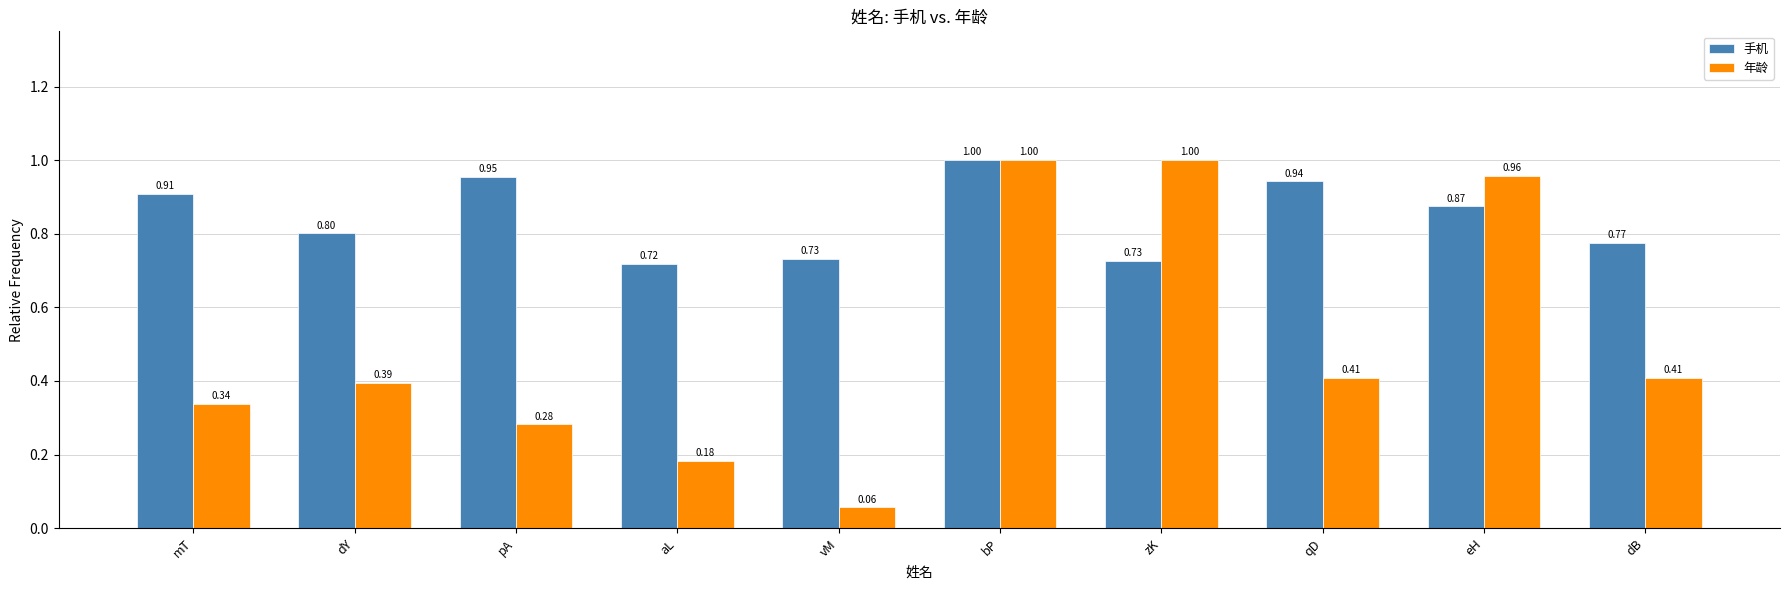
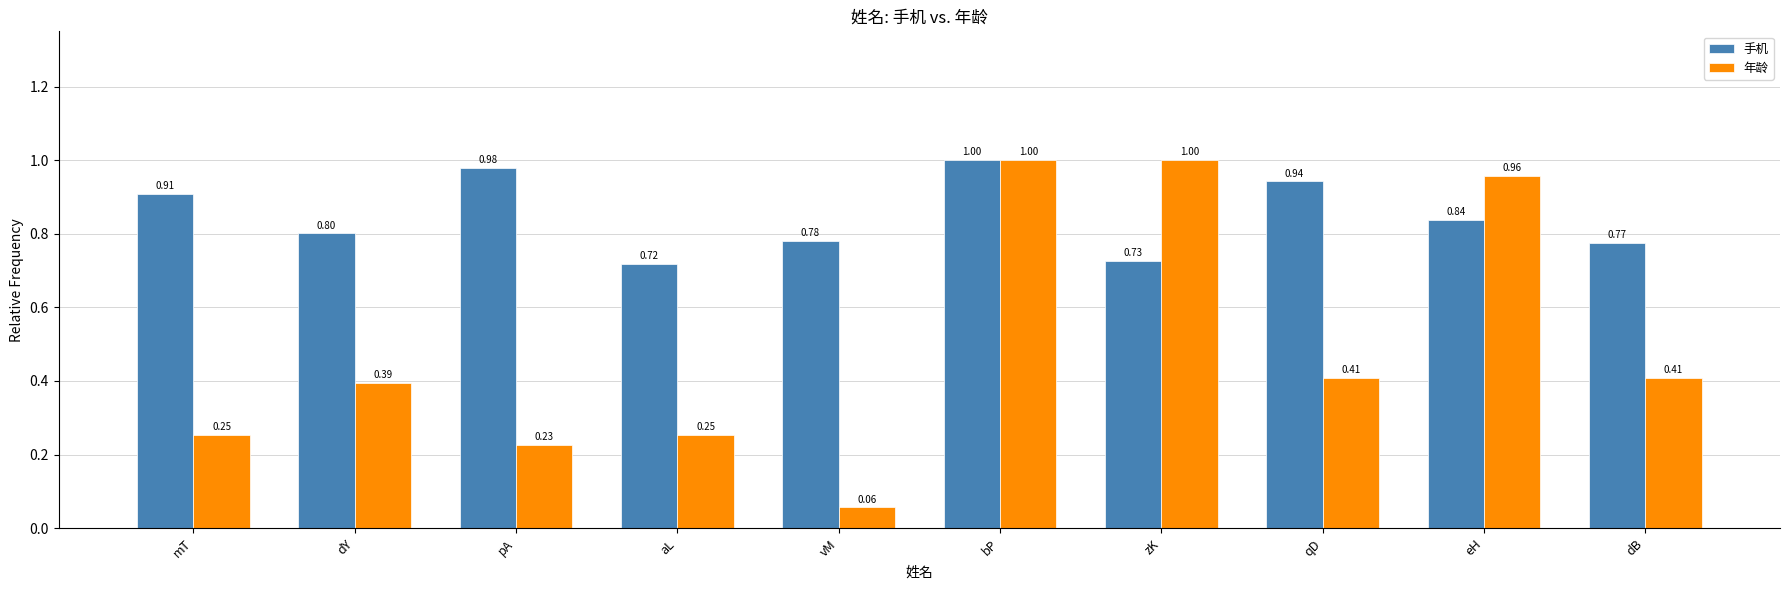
  {
    "手机": {
      "mT": 0.91,
      "dY": 0.80,
-     "pA": 0.95,
+     "pA": 0.98,
      "aL": 0.72,
-     "vM": 0.73,
+     "vM": 0.78,
      "bP": 1.00,
      "zK": 0.73,
      "qD": 0.94,
-     "eH": 0.87,
+     "eH": 0.84,
      "dB": 0.77
    },
    "年龄": {
-     "mT": 0.34,
+     "mT": 0.25,
      "dY": 0.39,
-     "pA": 0.28,
-     "aL": 0.18,
+     "pA": 0.23,
+     "aL": 0.25,
      "vM": 0.06,
      "bP": 1.00,
      "zK": 1.00,
      "qD": 0.41,
      "eH": 0.96,
      "dB": 0.41
    }
  }
